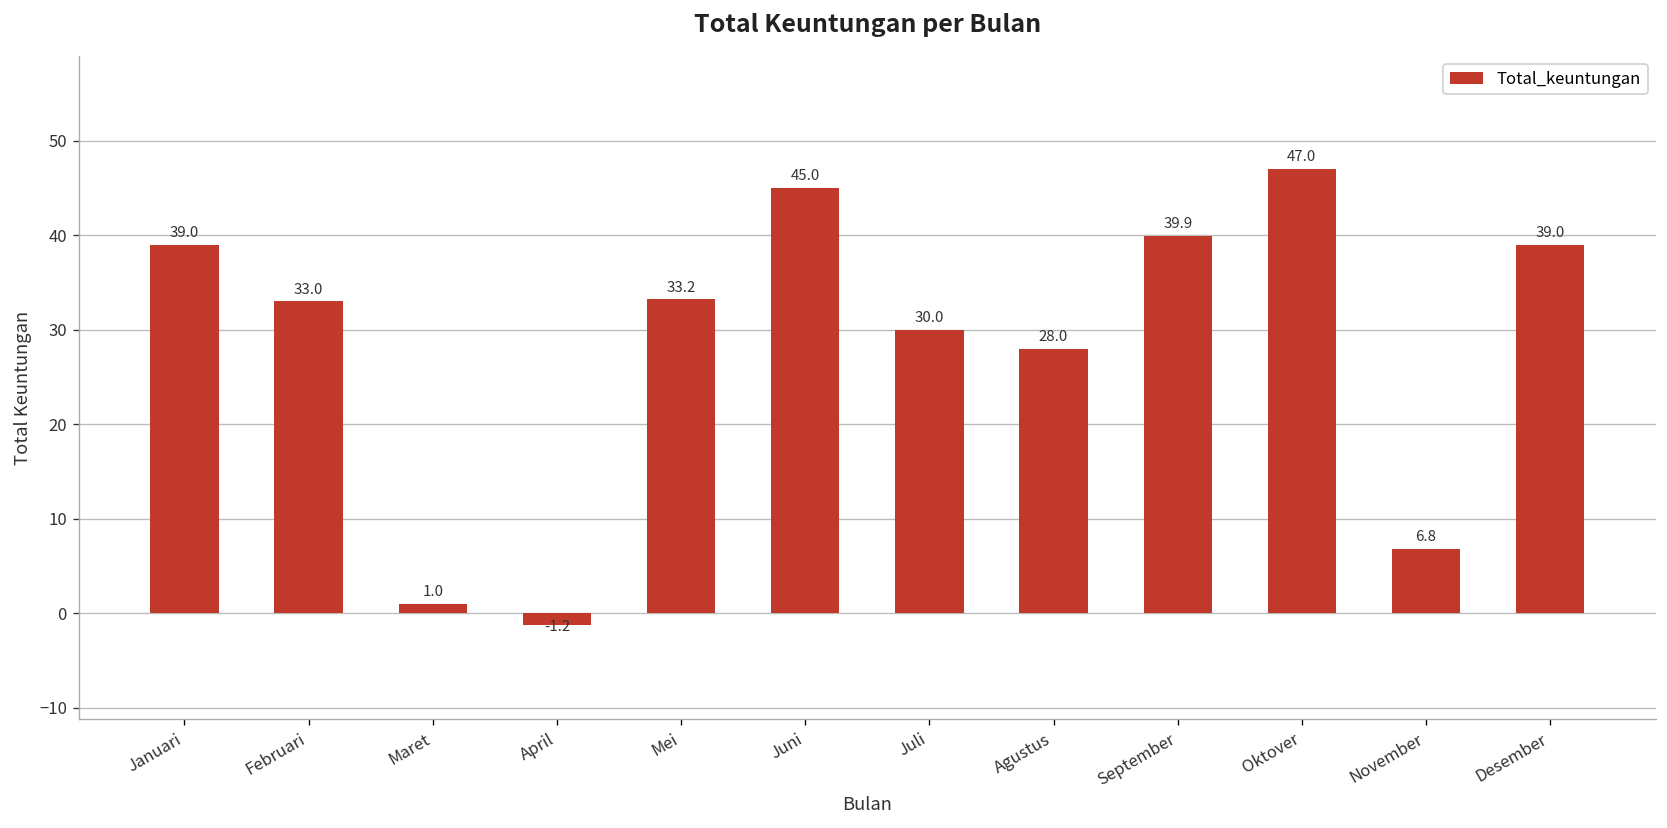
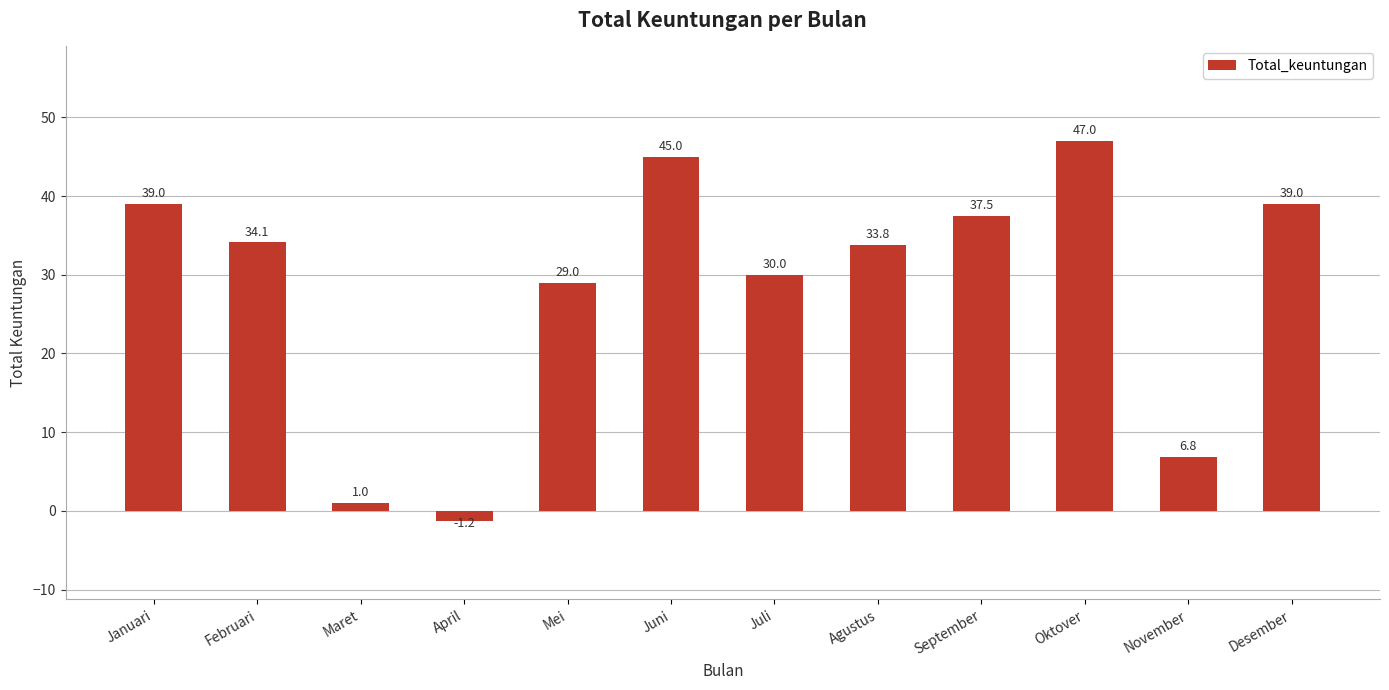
  {
    "Januari": 39.0,
-   "Februari": 33.0,
+   "Februari": 34.1,
    "Maret": 1.0,
    "April": -1.2,
-   "Mei": 33.2,
+   "Mei": 29.0,
    "Juni": 45.0,
    "Juli": 30.0,
-   "Agustus": 28.0,
-   "September": 39.9,
+   "Agustus": 33.8,
+   "September": 37.5,
    "Oktover": 47.0,
    "November": 6.8,
    "Desember": 39.0
  }
